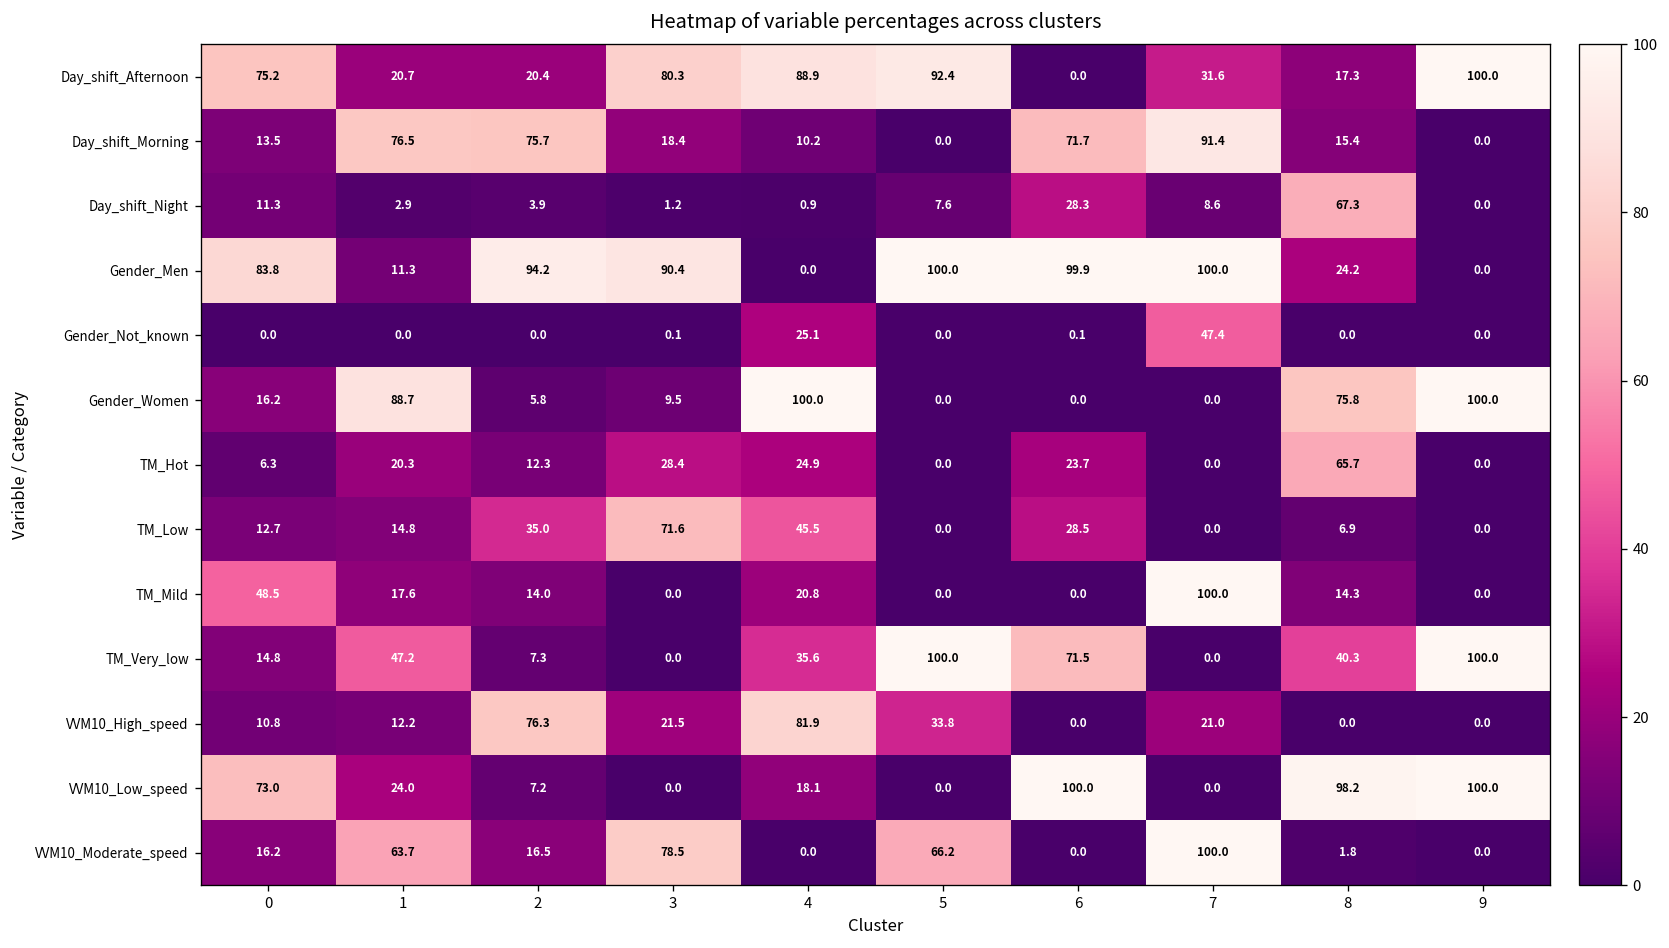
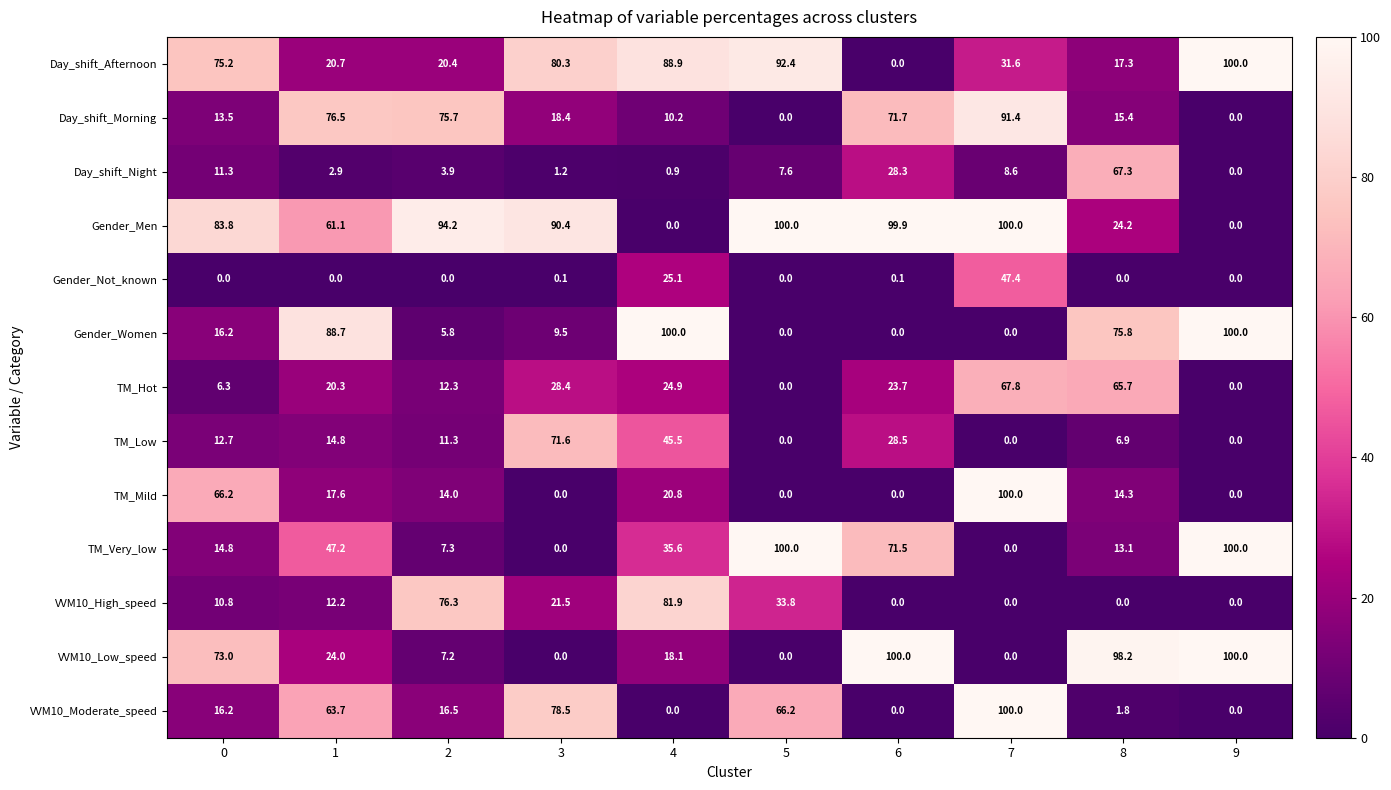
  {
    "Day_shift_Afternoon": {
      "0": 75.2,
      "1": 20.7,
      "2": 20.4,
      "3": 80.3,
      "4": 88.9,
      "5": 92.4,
      "6": 0.0,
      "7": 31.6,
      "8": 17.3,
      "9": 100.0
    },
    "Day_shift_Morning": {
      "0": 13.5,
      "1": 76.5,
      "2": 75.7,
      "3": 18.4,
      "4": 10.2,
      "5": 0.0,
      "6": 71.7,
      "7": 91.4,
      "8": 15.4,
      "9": 0.0
    },
    "Day_shift_Night": {
      "0": 11.3,
      "1": 2.9,
      "2": 3.9,
      "3": 1.2,
      "4": 0.9,
      "5": 7.6,
      "6": 28.3,
      "7": 8.6,
      "8": 67.3,
      "9": 0.0
    },
    "Gender_Men": {
      "0": 83.8,
-     "1": 11.3,
+     "1": 61.1,
      "2": 94.2,
      "3": 90.4,
      "4": 0.0,
      "5": 100.0,
      "6": 99.9,
      "7": 100.0,
      "8": 24.2,
      "9": 0.0
    },
    "Gender_Not_known": {
      "0": 0.0,
      "1": 0.0,
      "2": 0.0,
      "3": 0.1,
      "4": 25.1,
      "5": 0.0,
      "6": 0.1,
      "7": 47.4,
      "8": 0.0,
      "9": 0.0
    },
    "Gender_Women": {
      "0": 16.2,
      "1": 88.7,
      "2": 5.8,
      "3": 9.5,
      "4": 100.0,
      "5": 0.0,
      "6": 0.0,
      "7": 0.0,
      "8": 75.8,
      "9": 100.0
    },
    "TM_Hot": {
      "0": 6.3,
      "1": 20.3,
      "2": 12.3,
      "3": 28.4,
      "4": 24.9,
      "5": 0.0,
      "6": 23.7,
-     "7": 0.0,
+     "7": 67.8,
      "8": 65.7,
      "9": 0.0
    },
    "TM_Low": {
      "0": 12.7,
      "1": 14.8,
-     "2": 35.0,
+     "2": 11.3,
      "3": 71.6,
      "4": 45.5,
      "5": 0.0,
      "6": 28.5,
      "7": 0.0,
      "8": 6.9,
      "9": 0.0
    },
    "TM_Mild": {
-     "0": 48.5,
+     "0": 66.2,
      "1": 17.6,
      "2": 14.0,
      "3": 0.0,
      "4": 20.8,
      "5": 0.0,
      "6": 0.0,
      "7": 100.0,
      "8": 14.3,
      "9": 0.0
    },
    "TM_Very_low": {
      "0": 14.8,
      "1": 47.2,
      "2": 7.3,
      "3": 0.0,
      "4": 35.6,
      "5": 100.0,
      "6": 71.5,
      "7": 0.0,
-     "8": 40.3,
+     "8": 13.1,
      "9": 100.0
    },
    "VVM10_High_speed": {
      "0": 10.8,
      "1": 12.2,
      "2": 76.3,
      "3": 21.5,
      "4": 81.9,
      "5": 33.8,
      "6": 0.0,
-     "7": 21.0,
+     "7": 0.0,
      "8": 0.0,
      "9": 0.0
    },
    "VVM10_Low_speed": {
      "0": 73.0,
      "1": 24.0,
      "2": 7.2,
      "3": 0.0,
      "4": 18.1,
      "5": 0.0,
      "6": 100.0,
      "7": 0.0,
      "8": 98.2,
      "9": 100.0
    },
    "VVM10_Moderate_speed": {
      "0": 16.2,
      "1": 63.7,
      "2": 16.5,
      "3": 78.5,
      "4": 0.0,
      "5": 66.2,
      "6": 0.0,
      "7": 100.0,
      "8": 1.8,
      "9": 0.0
    }
  }
